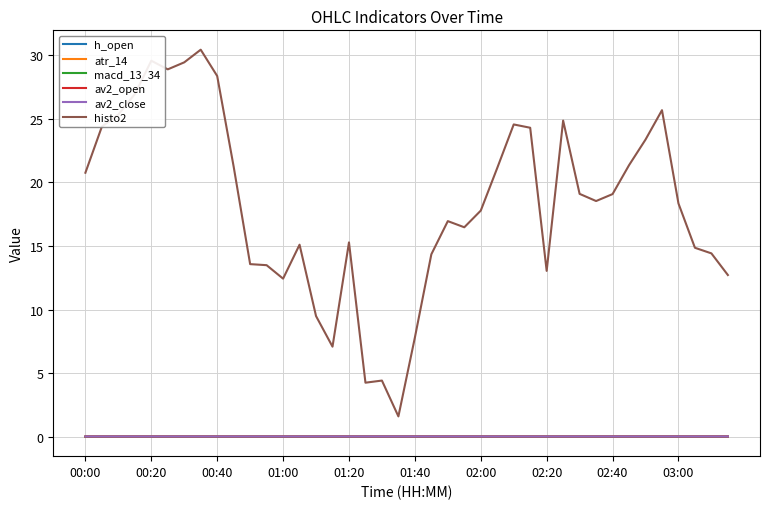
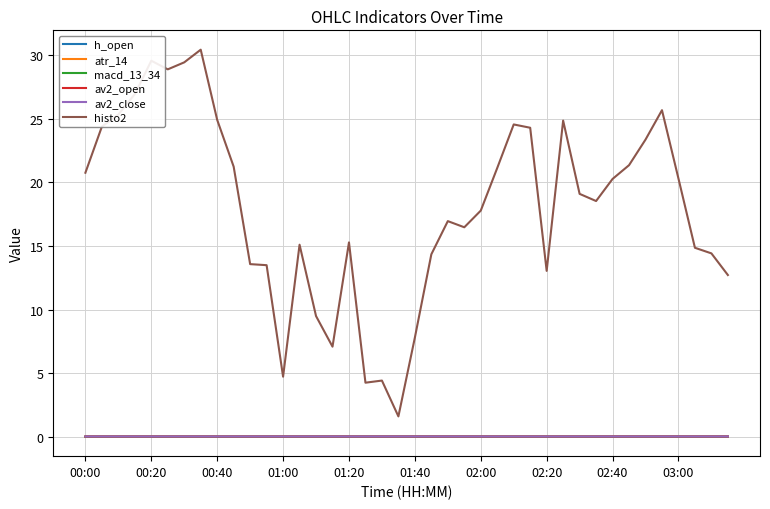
  {
    "av2_close": {
      "00:00": 0.0,
      "00:20": 0.0,
      "00:40": 0.0,
      "01:00": 0.0,
      "01:20": 0.0,
      "01:40": 0.0,
      "02:00": 0.0,
      "02:20": 0.0,
      "02:40": 0.0,
      "03:00": 0.0
    },
    "histo2": {
      "00:00": 20.8,
-     "00:40": 28.4,
-     "01:00": 12.4,
+     "00:40": 24.9,
+     "01:00": 4.7,
      "01:20": 15.3,
      "01:40": 7.8,
      "02:00": 17.8,
      "02:20": 13.0,
-     "02:40": 19.1,
-     "03:00": 18.3
+     "02:40": 20.3,
+     "03:00": 20.3
    }
  }
